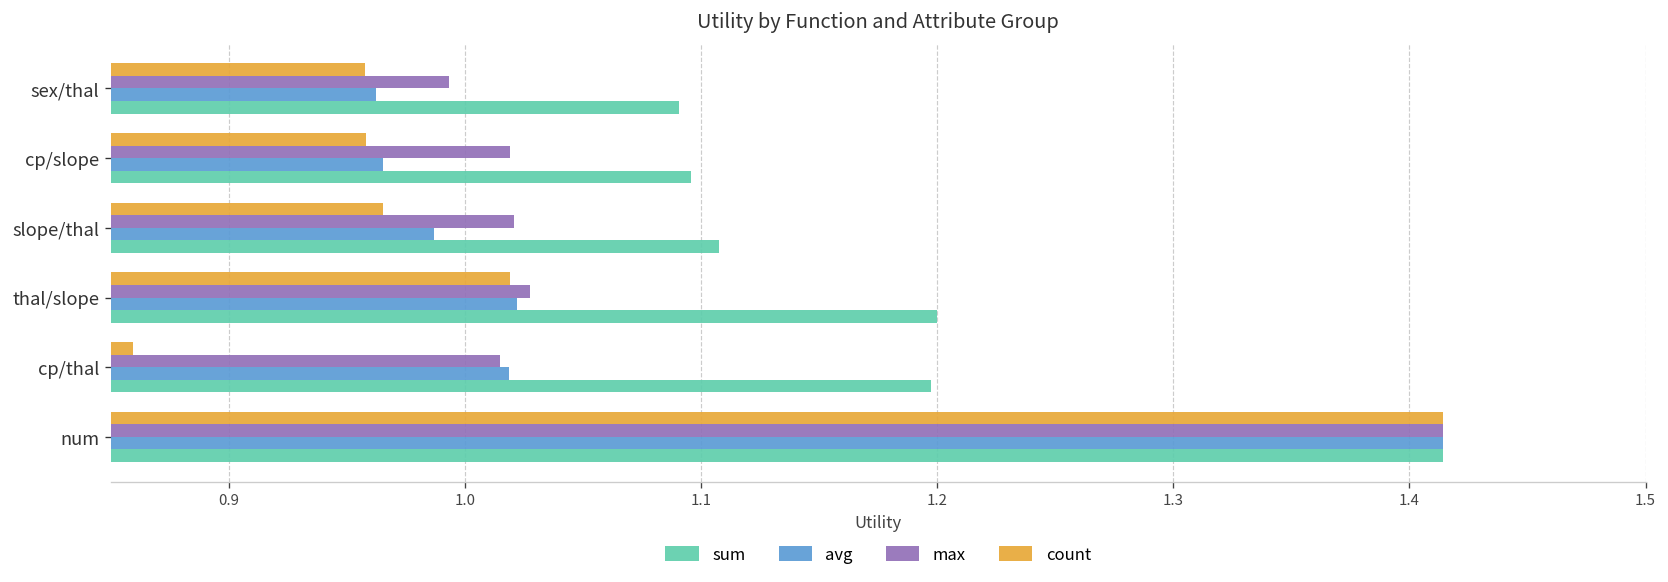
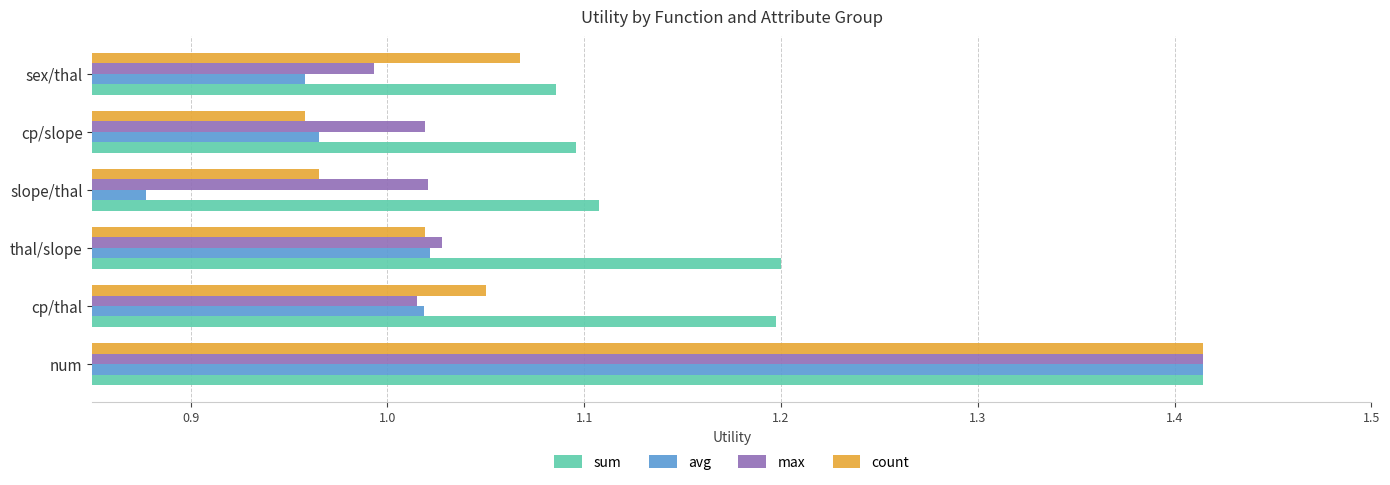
  {
    "sum": {
-     "sex/thal": 1.091,
+     "sex/thal": 1.085,
      "cp/slope": 1.096,
      "slope/thal": 1.108,
      "thal/slope": 1.200,
      "cp/thal": 1.198,
      "num": 1.414
    },
    "avg": {
-     "sex/thal": 0.962,
+     "sex/thal": 0.958,
      "cp/slope": 0.965,
-     "slope/thal": 0.987,
+     "slope/thal": 0.877,
      "thal/slope": 1.022,
      "cp/thal": 1.019,
      "num": 1.414
    },
    "max": {
      "sex/thal": 0.993,
      "cp/slope": 1.019,
      "slope/thal": 1.021,
      "thal/slope": 1.028,
      "cp/thal": 1.015,
      "num": 1.414
    },
    "count": {
-     "sex/thal": 0.958,
+     "sex/thal": 1.067,
      "cp/slope": 0.958,
      "slope/thal": 0.965,
      "thal/slope": 1.019,
-     "cp/thal": 0.859,
+     "cp/thal": 1.050,
      "num": 1.414
    }
  }
